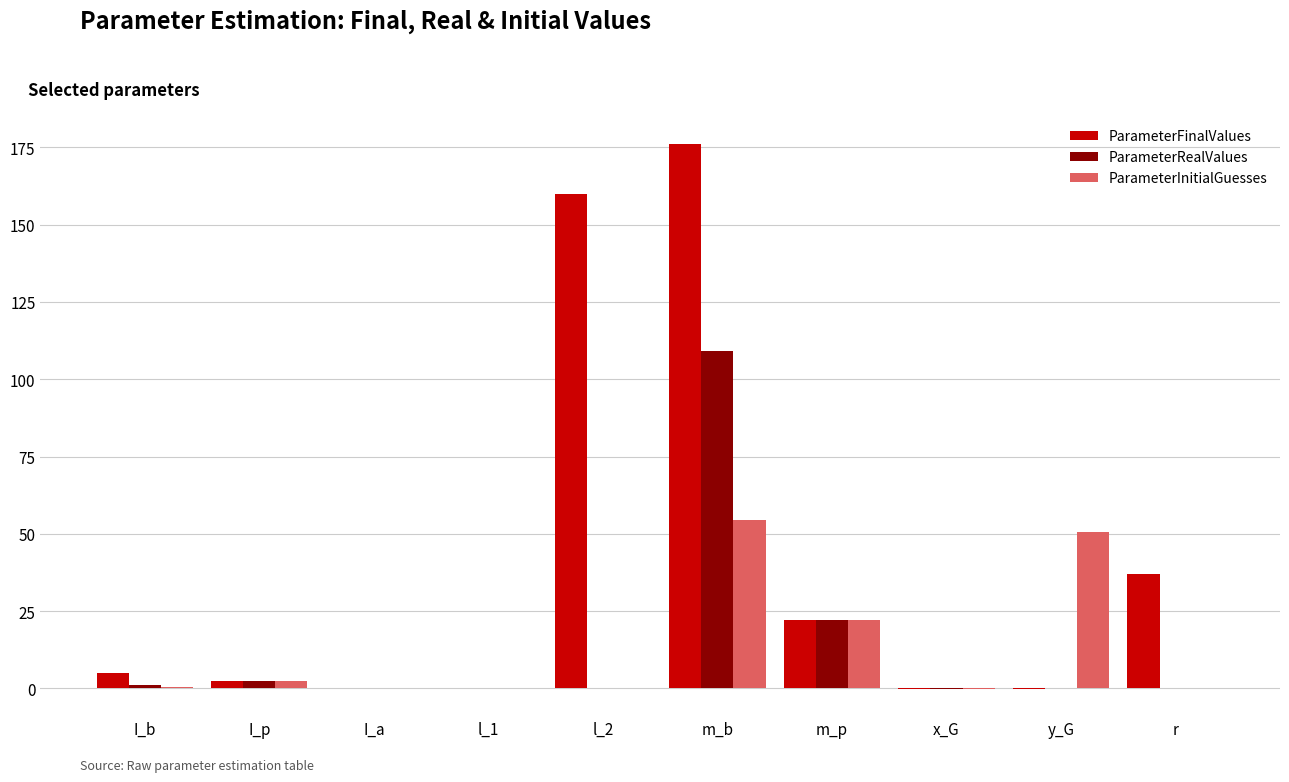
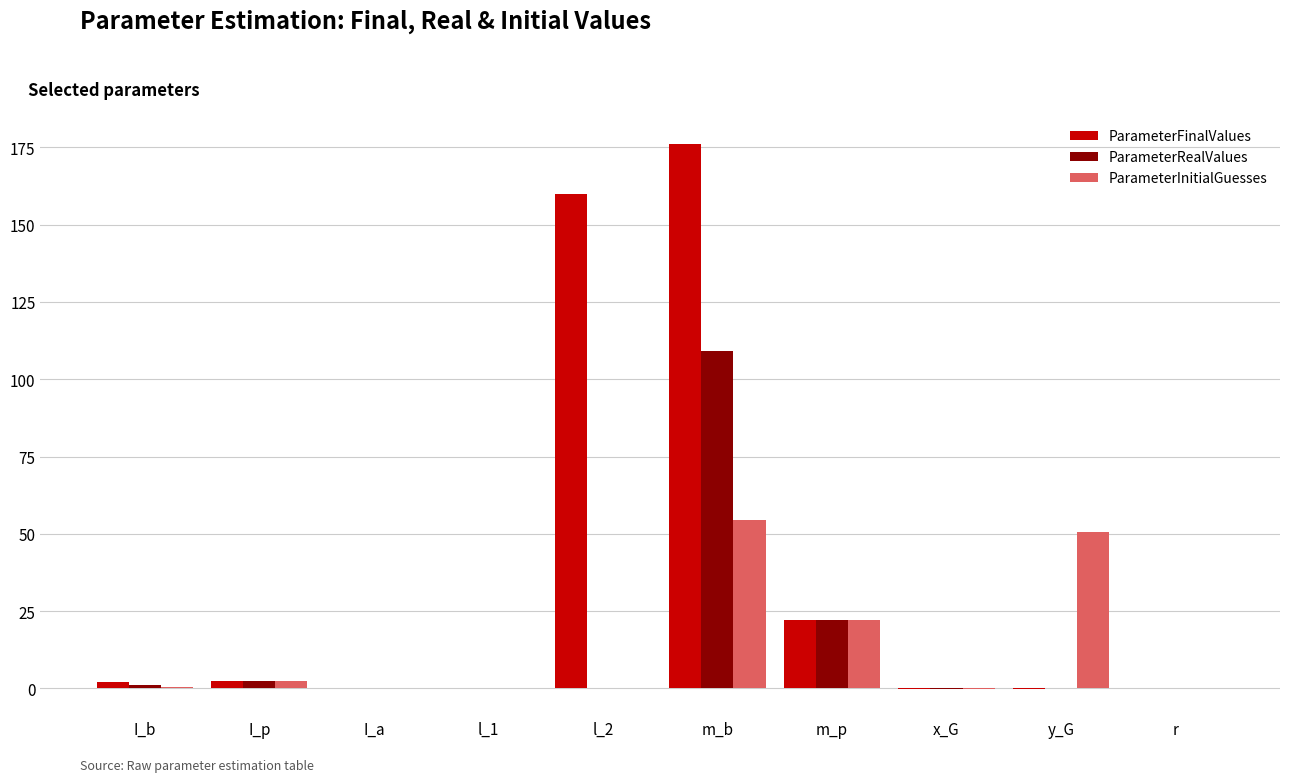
  {
    "ParameterFinalValues": {
-     "I_b": 5,
+     "I_b": 2,
      "I_p": 2,
      "l_2": 160,
      "m_b": 176,
      "m_p": 22,
-     "r": 37
+     "r": 0
    },
    "ParameterRealValues": {
      "I_b": 1,
      "I_p": 2,
      "m_b": 109,
      "m_p": 22,
      "y_G": 0
    },
    "ParameterInitialGuesses": {
      "I_p": 2,
      "m_b": 55,
      "m_p": 22,
      "y_G": 51
    }
  }
